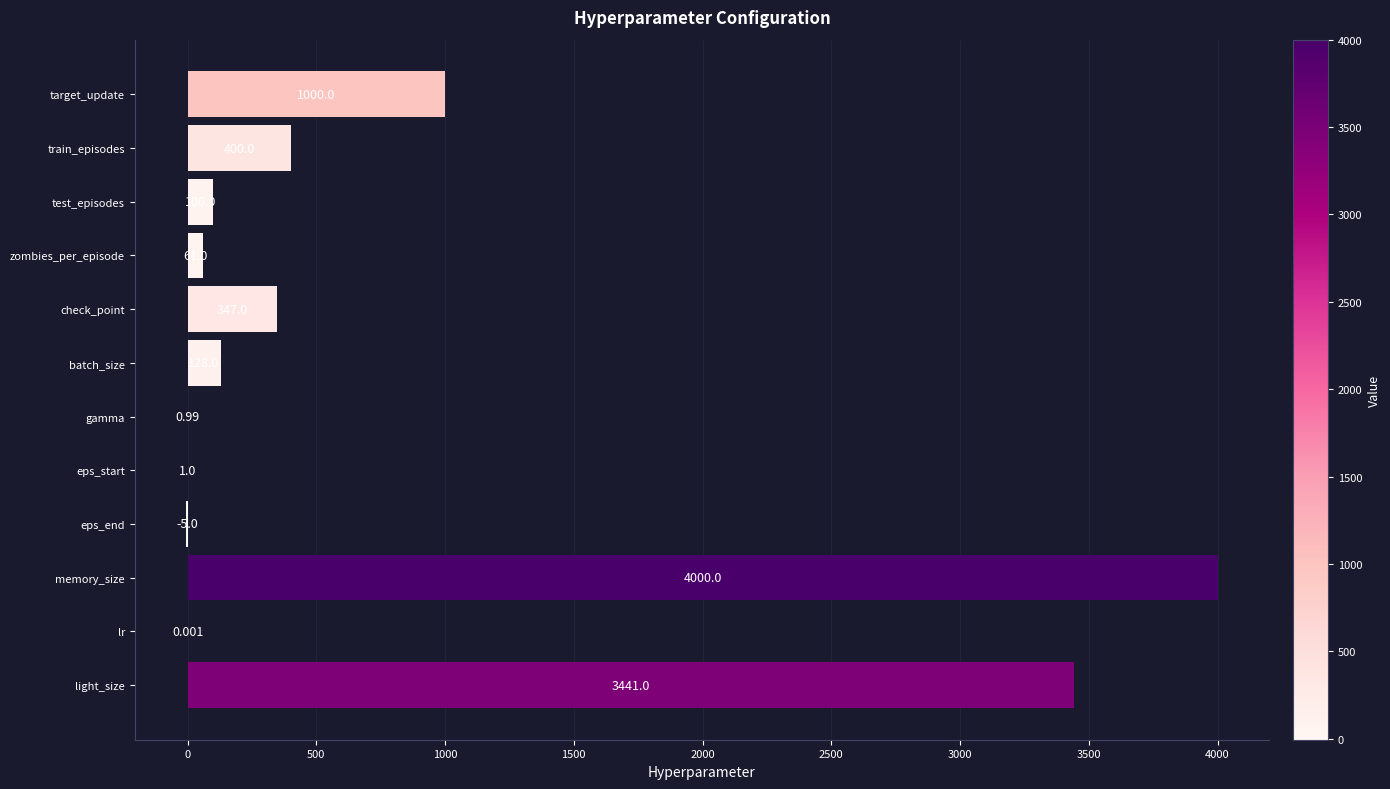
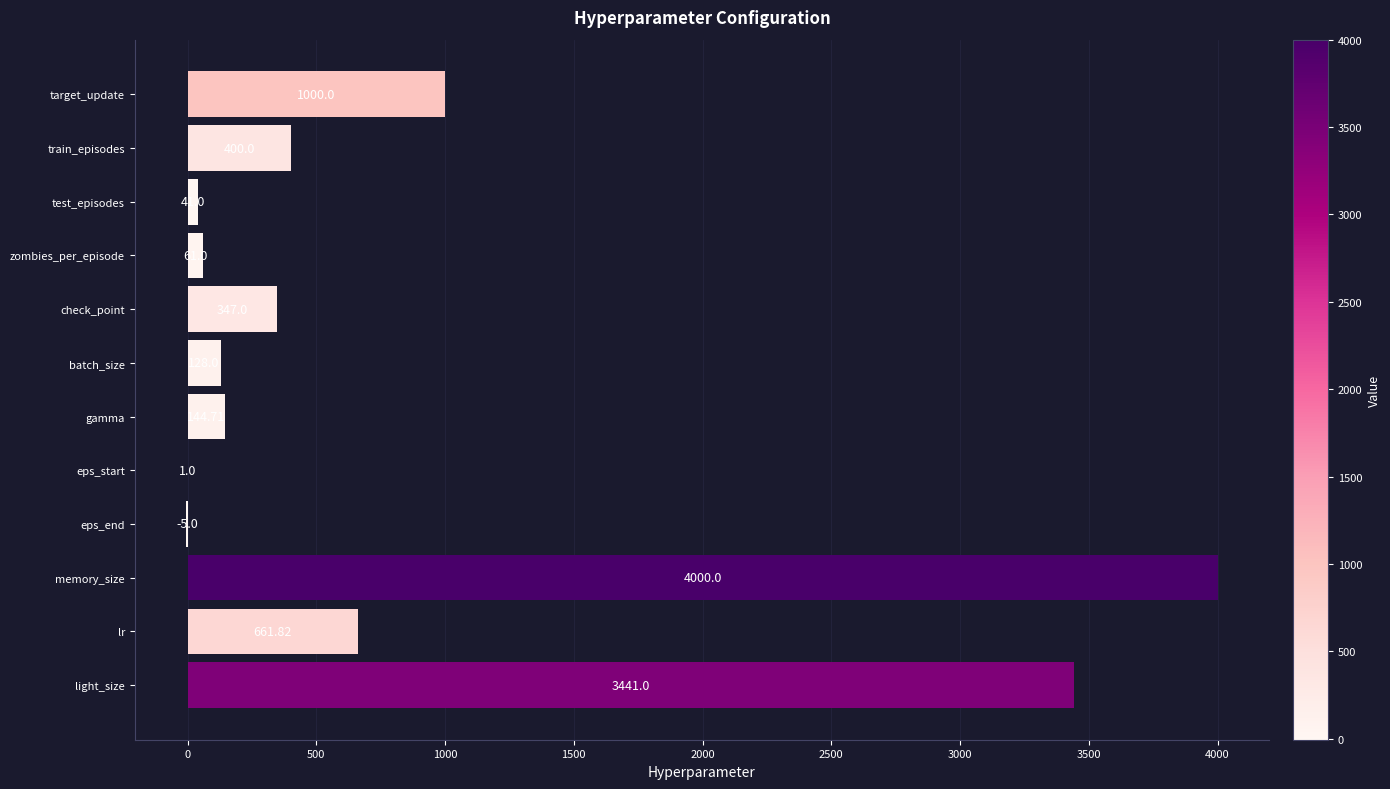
  {
    "train_episodes": 400,
-   "test_episodes": 100,
+   "test_episodes": 40,
    "zombies_per_episode": 60,
    "check_point": 350,
    "batch_size": 130,
-   "gamma": 0,
-   "lr": 0
+   "gamma": 140,
+   "lr": 660
  }
